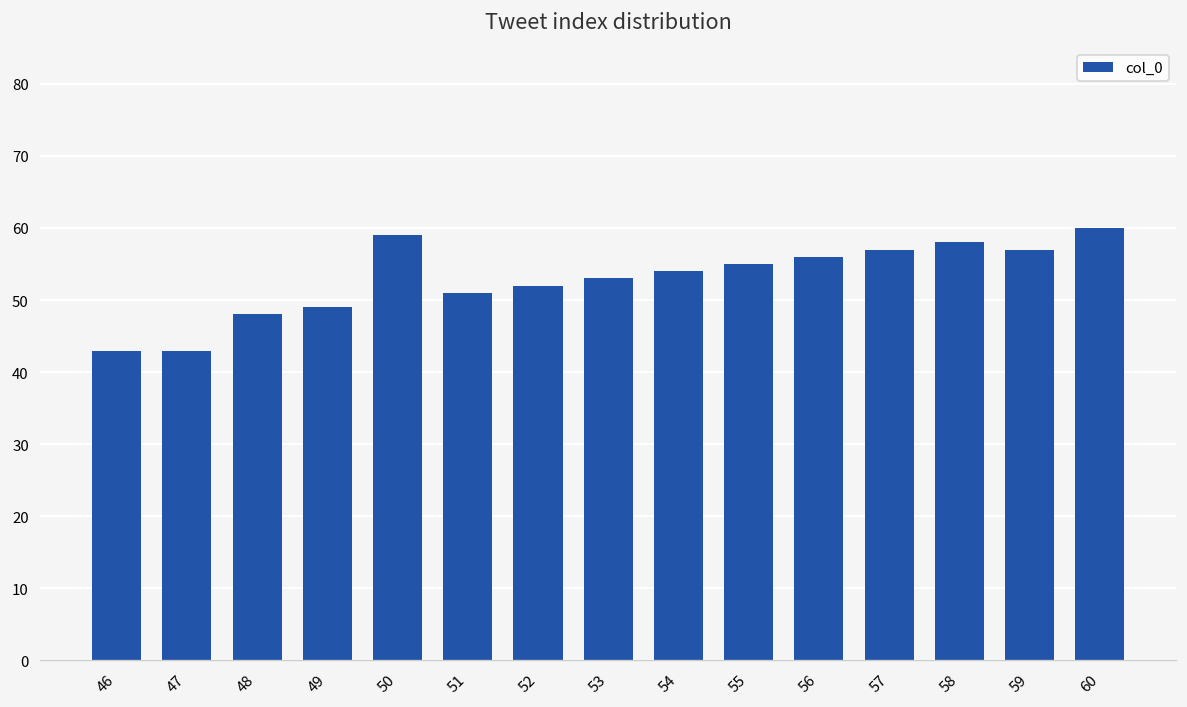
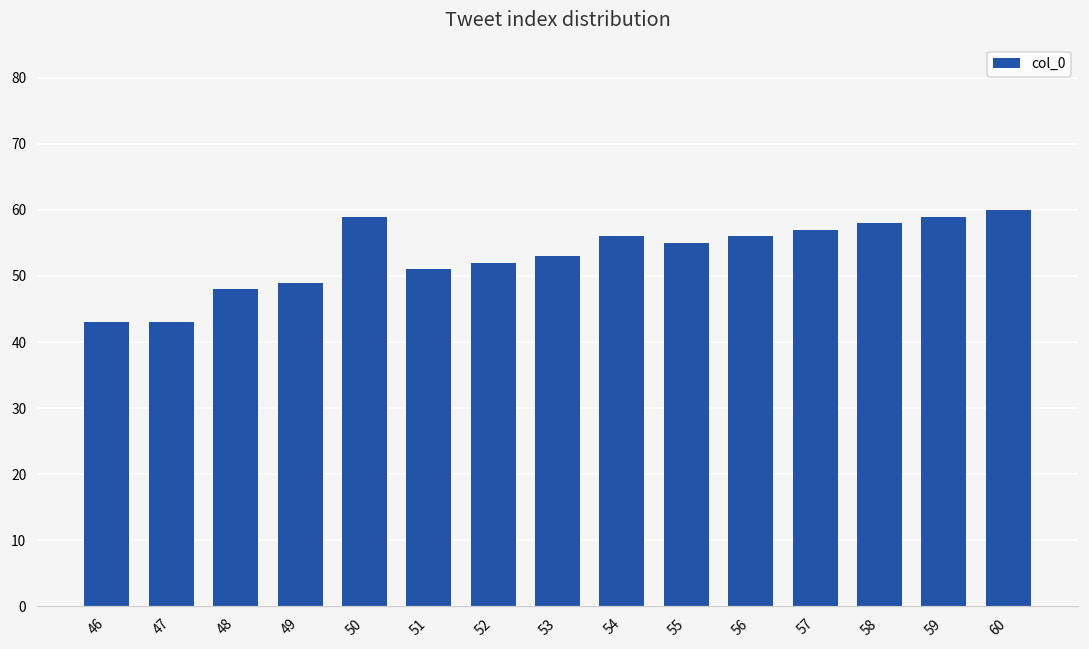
  {
    "46": 43,
    "47": 43,
    "48": 48,
    "49": 49,
    "50": 59,
    "51": 51,
    "52": 52,
    "53": 53,
-   "54": 54,
+   "54": 56,
    "55": 55,
    "56": 56,
    "57": 57,
    "58": 58,
-   "59": 57,
+   "59": 59,
    "60": 60
  }
